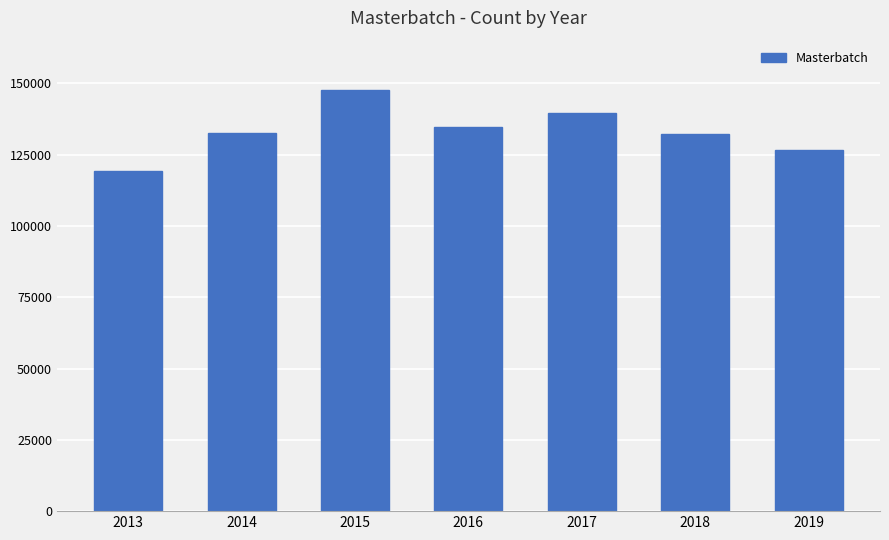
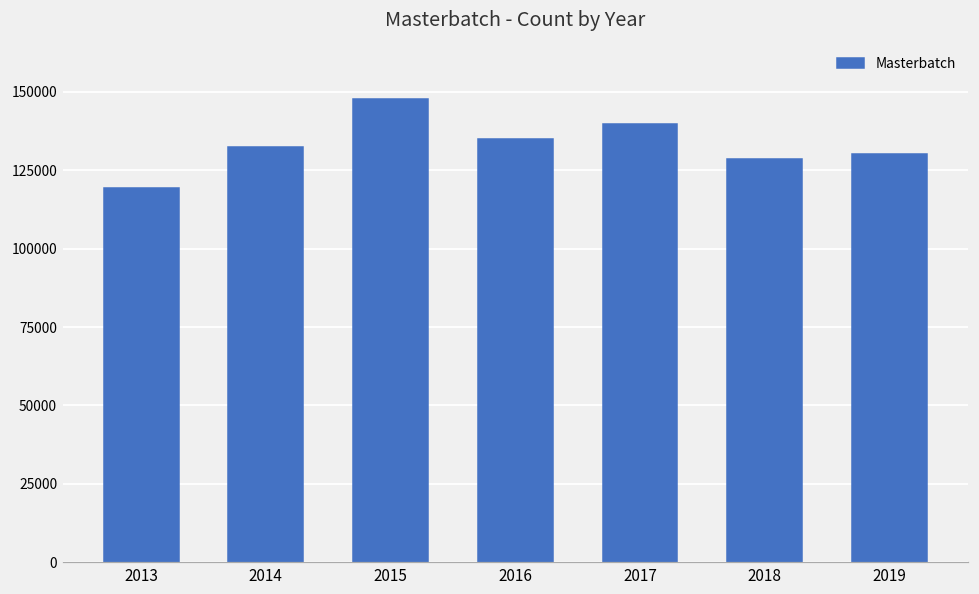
  {
    "2013": 119000,
    "2014": 132000,
    "2015": 148000,
    "2016": 135000,
    "2017": 140000,
-   "2018": 132000,
-   "2019": 127000
+   "2018": 129000,
+   "2019": 130000
  }
